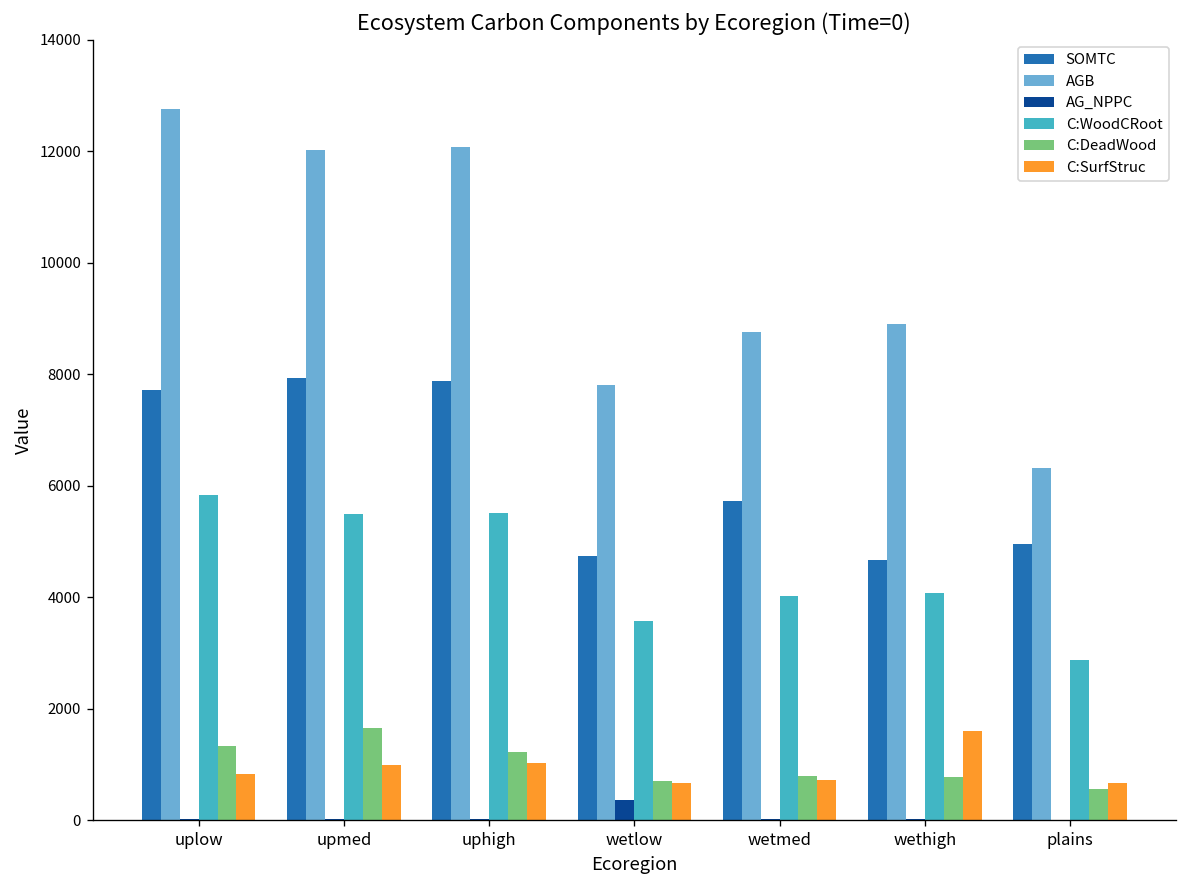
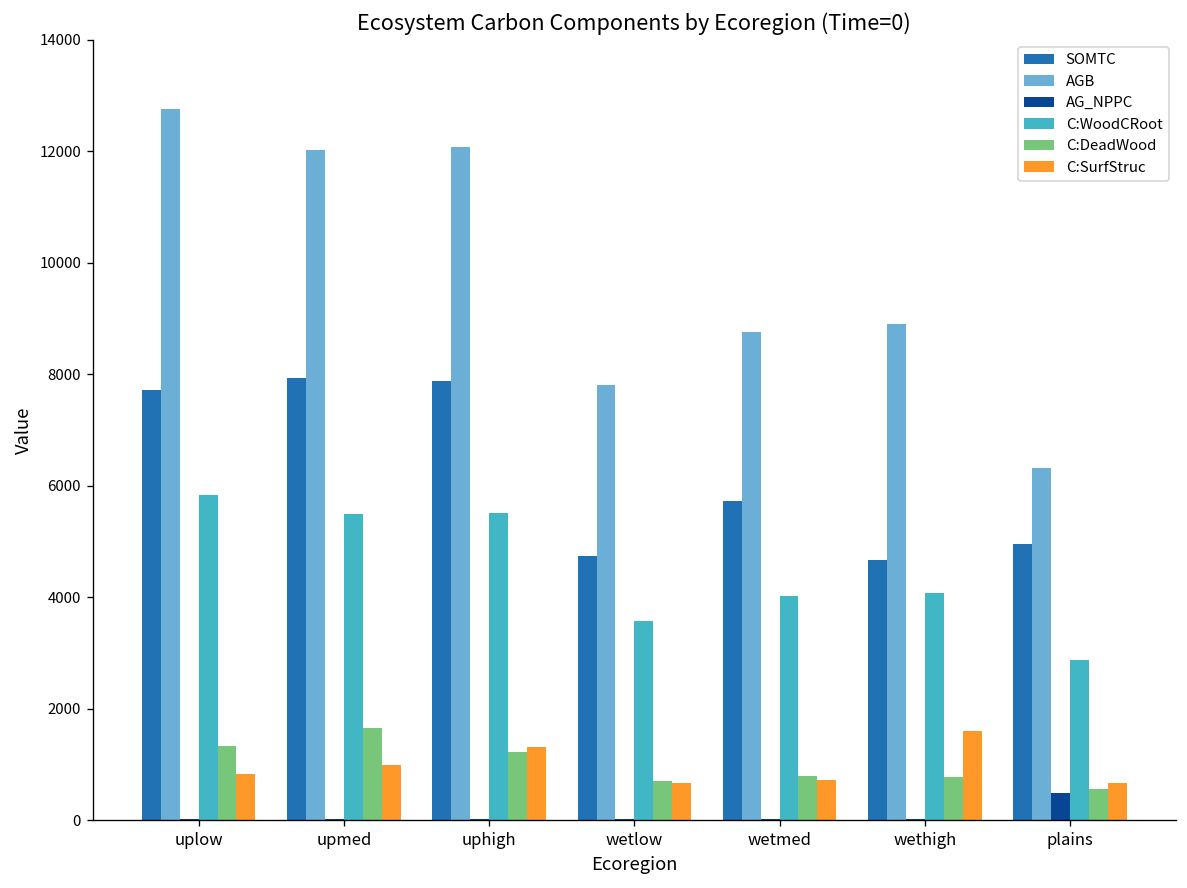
  {
    "SOMTC": {
      "uplow": 7700,
      "upmed": 7900,
      "uphigh": 7900,
      "wetlow": 4700,
      "wetmed": 5700,
      "wethigh": 4700,
      "plains": 5000
    },
    "AG_NPPC": {
-     "wetlow": 400,
-     "plains": 0
+     "wetlow": 0,
+     "plains": 500
    },
    "C:DeadWood": {
      "uplow": 1300,
      "upmed": 1700,
      "uphigh": 1200,
      "wetlow": 700,
      "wetmed": 800,
      "wethigh": 800,
      "plains": 600
    },
    "C:SurfStruc": {
      "uplow": 800,
      "upmed": 1000,
-     "uphigh": 1000,
+     "uphigh": 1300,
      "wetlow": 700,
      "wetmed": 700,
      "wethigh": 1600,
      "plains": 700
    }
  }
